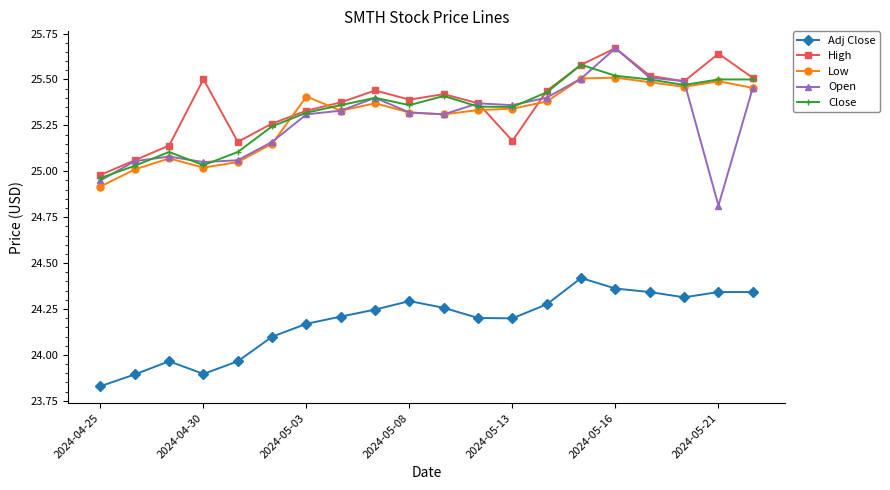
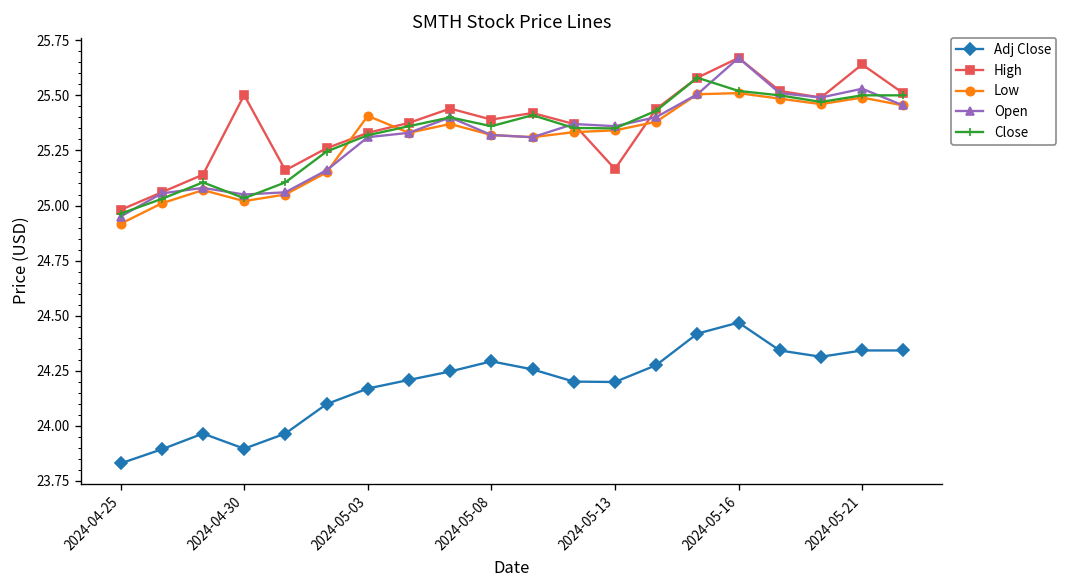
  {
    "Adj Close": {
      "2024-04-25": 23.83,
      "2024-04-30": 23.90,
      "2024-05-03": 24.17,
      "2024-05-08": 24.29,
      "2024-05-13": 24.20,
-     "2024-05-16": 24.36,
+     "2024-05-16": 24.47,
      "2024-05-21": 24.34
    },
    "High": {
      "2024-04-25": 24.98,
      "2024-04-30": 25.50,
      "2024-05-08": 25.39,
      "2024-05-13": 25.17,
      "2024-05-21": 25.64
    },
    "Low": {
      "2024-04-25": 24.92,
      "2024-05-03": 25.41
    },
    "Open": {
      "2024-04-30": 25.05,
-     "2024-05-21": 24.81
+     "2024-05-21": 25.53
    },
    "Close": {
      "2024-05-08": 25.36
    }
  }
